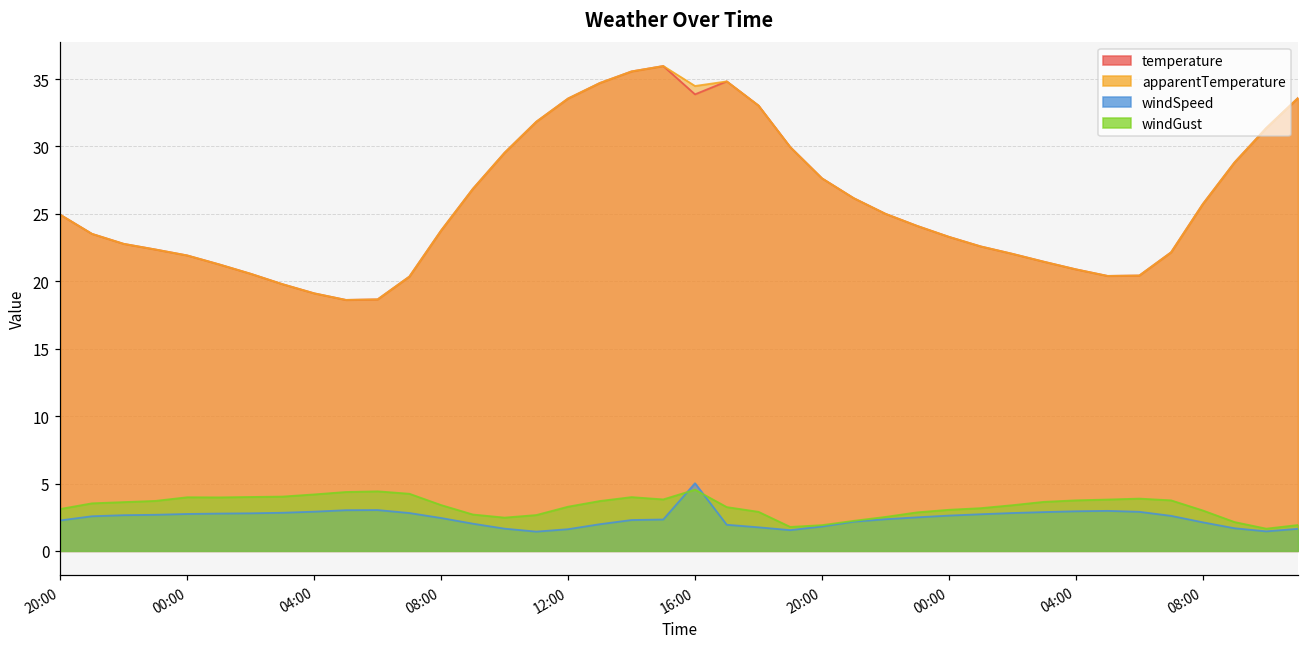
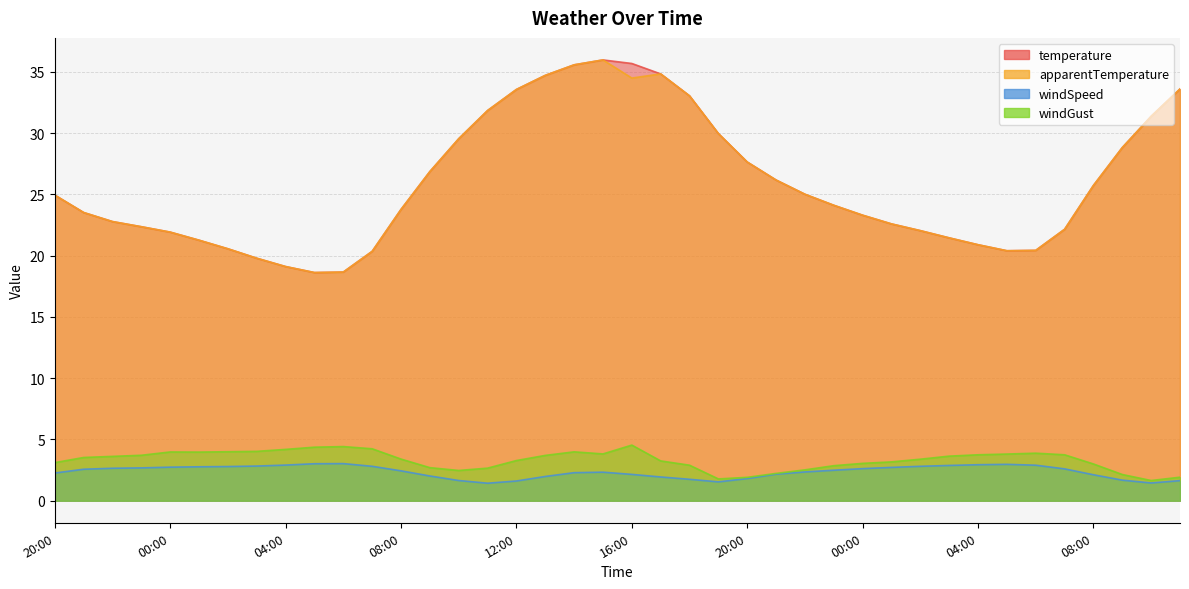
  {
    "temperature": {
-     "16:00": 33.9
+     "16:00": 35.7
    },
    "apparentTemperature": {
      "16:00": 34.5
    },
    "windSpeed": {
      "12:00": 1.6,
-     "16:00": 5.0
+     "16:00": 2.2
    },
    "windGust": {
      "12:00": 3.3,
      "16:00": 4.5
    }
  }
